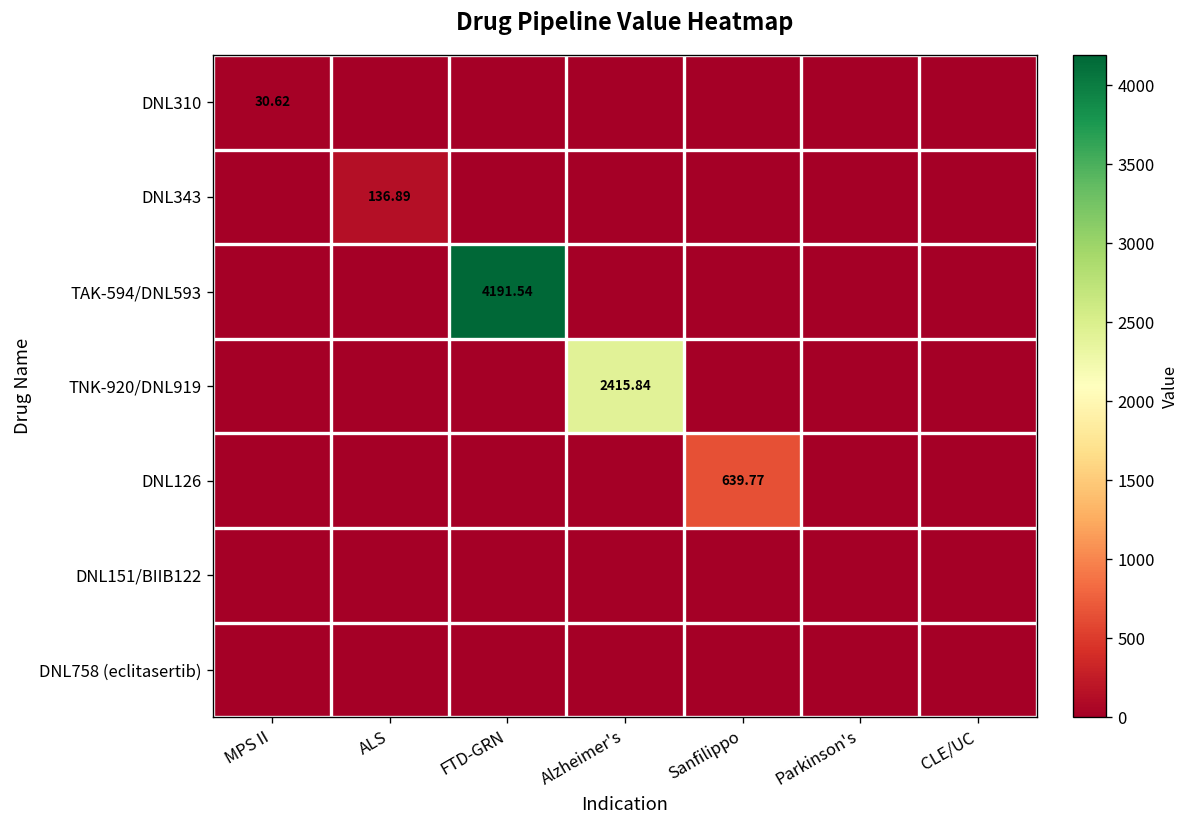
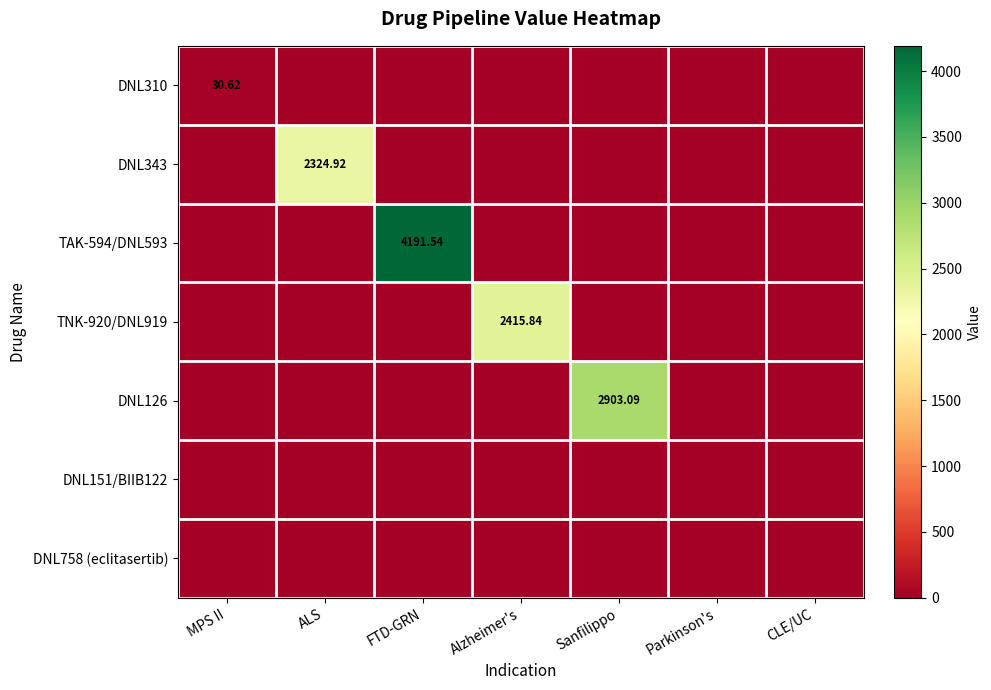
  {
    "DNL310": {
      "MPS II": 30.62
    },
    "DNL343": {
-     "ALS": 136.89
+     "ALS": 2324.92
    },
    "TAK-594/DNL593": {
      "FTD-GRN": 4191.54
    },
    "TNK-920/DNL919": {
      "Alzheimer's": 2415.84
    },
    "DNL126": {
-     "Sanfilippo": 639.77
+     "Sanfilippo": 2903.09
    }
  }
